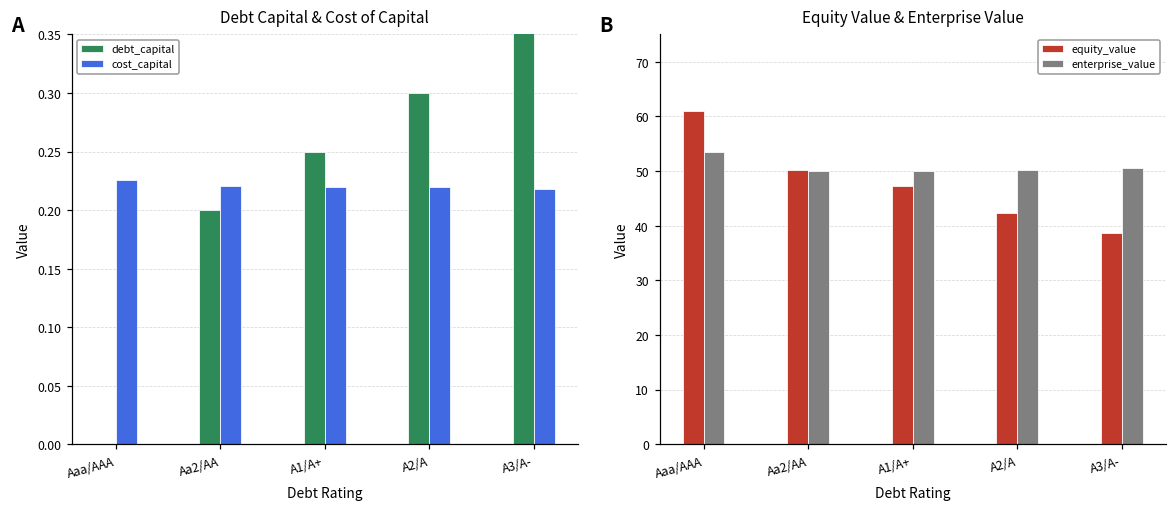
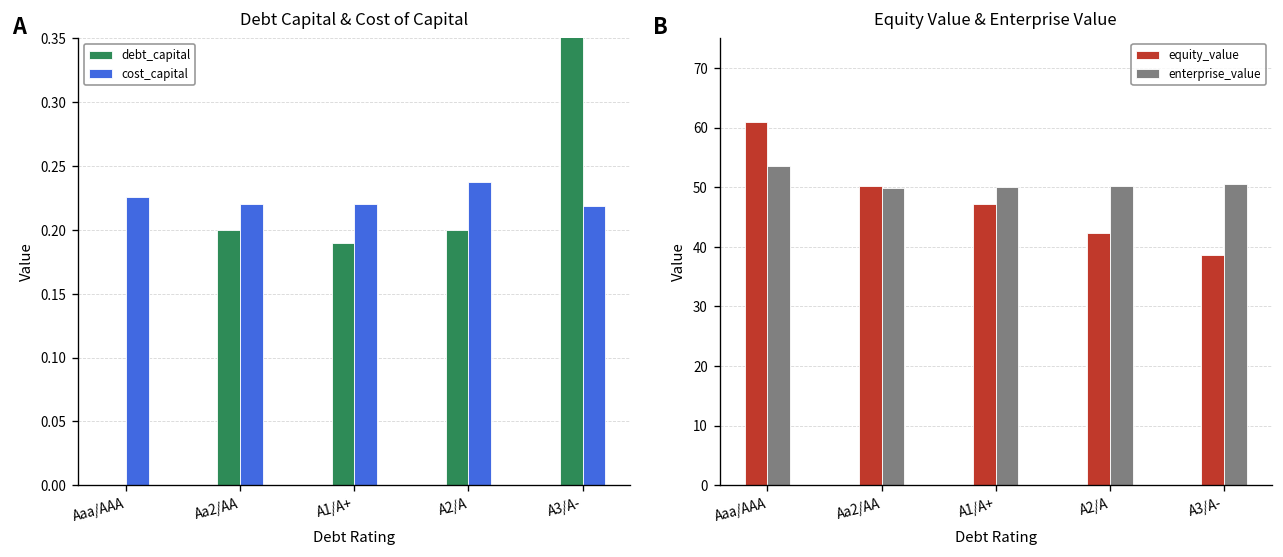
  {
    "Debt Capital & Cost of Capital": {
      "debt_capital": {
        "Aaa/AAA": 0.00,
        "Aa2/AA": 0.20,
-       "A1/A+": 0.25,
-       "A2/A": 0.3
+       "A1/A+": 0.19,
+       "A2/A": 0.2
      },
      "cost_capital": {
        "Aaa/AAA": 0.226,
        "Aa2/AA": 0.221,
        "A1/A+": 0.220,
-       "A2/A": 0.219,
+       "A2/A": 0.237,
        "A3/A-": 0.218
      }
    },
    "Equity Value & Enterprise Value": {
      "equity_value": {
        "Aaa/AAA": 61,
        "Aa2/AA": 50,
        "A1/A+": 47,
        "A2/A": 42,
        "A3/A-": 39
      },
      "enterprise_value": {
        "Aaa/AAA": 54,
        "Aa2/AA": 50,
        "A1/A+": 50,
        "A2/A": 50,
        "A3/A-": 51
      }
    }
  }
